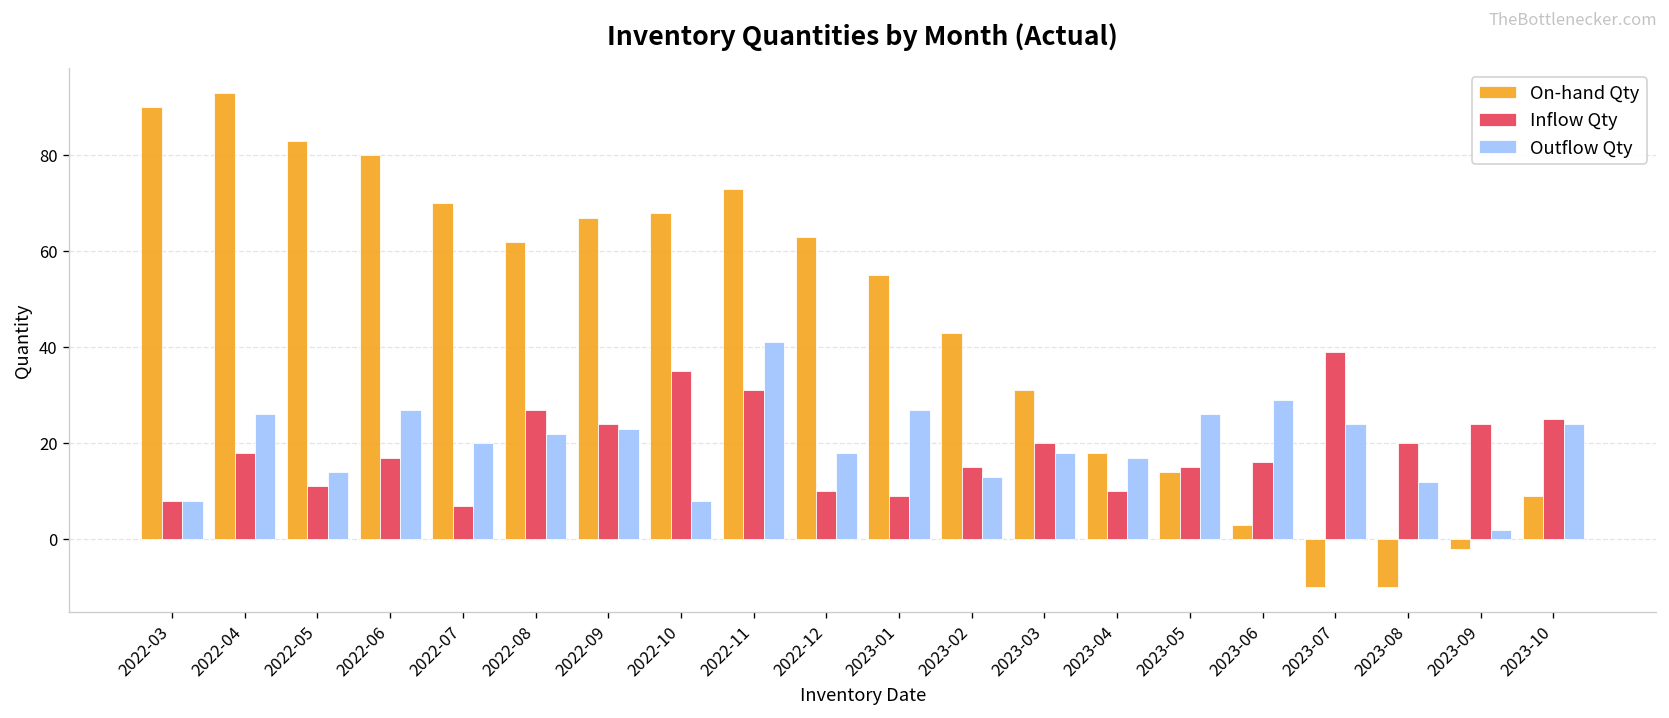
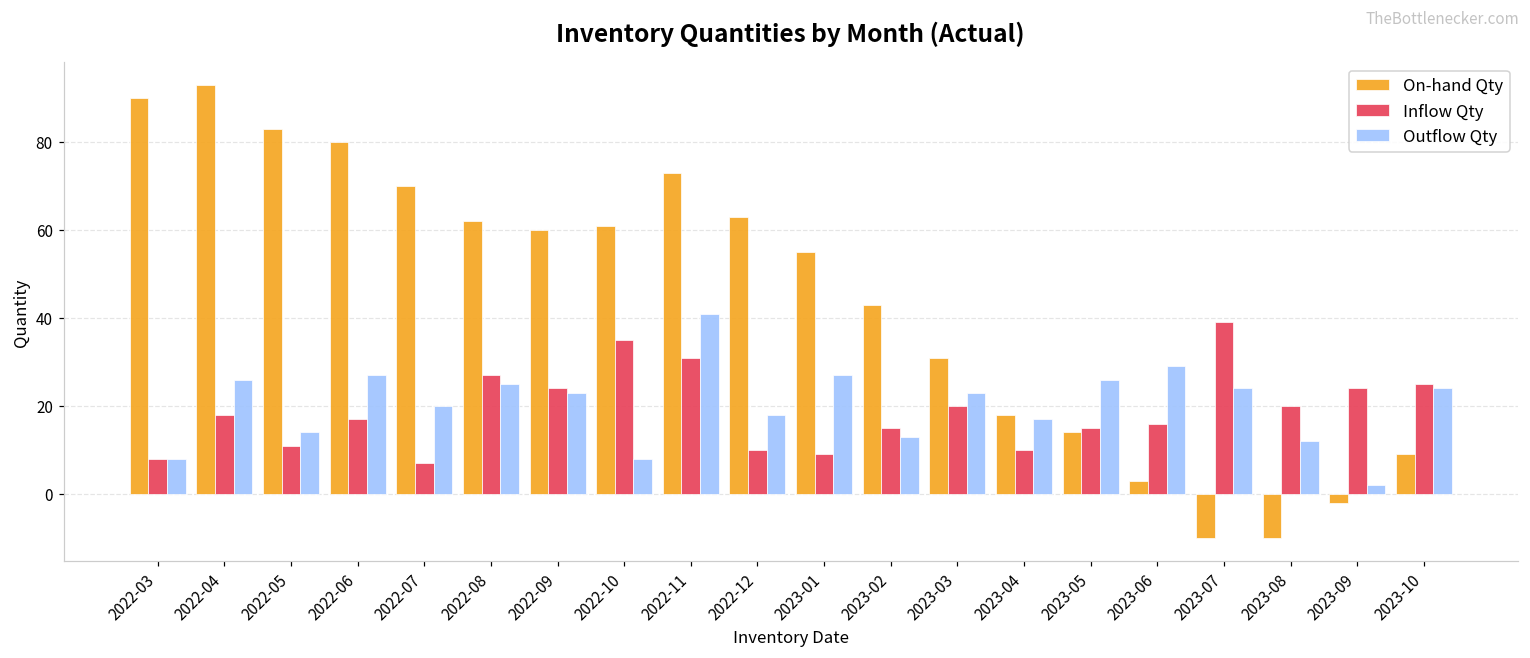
  {
    "On-hand Qty": {
      "2022-03": 90,
      "2022-04": 93,
      "2022-05": 83,
      "2022-06": 80,
      "2022-07": 70,
      "2022-08": 62,
-     "2022-09": 67,
-     "2022-10": 68,
+     "2022-09": 60,
+     "2022-10": 61,
      "2022-11": 73,
      "2022-12": 63,
      "2023-01": 55,
      "2023-02": 43,
      "2023-03": 31,
      "2023-04": 18,
      "2023-05": 14,
      "2023-06": 3,
      "2023-07": -10,
      "2023-08": -10,
      "2023-09": -2,
      "2023-10": 9
    },
    "Inflow Qty": {
      "2022-03": 8,
      "2022-04": 18,
      "2022-05": 11,
      "2022-06": 17,
      "2022-07": 7,
      "2022-08": 27,
      "2022-09": 24,
      "2022-10": 35,
      "2022-11": 31,
      "2022-12": 10,
      "2023-01": 9,
      "2023-02": 15,
      "2023-03": 20,
      "2023-04": 10,
      "2023-05": 15,
      "2023-06": 16,
      "2023-07": 39,
      "2023-08": 20,
      "2023-09": 24,
      "2023-10": 25
    },
    "Outflow Qty": {
      "2022-03": 8,
      "2022-04": 26,
      "2022-05": 14,
      "2022-06": 27,
      "2022-07": 20,
-     "2022-08": 22,
+     "2022-08": 25,
      "2022-09": 23,
      "2022-10": 8,
      "2022-11": 41,
      "2022-12": 18,
      "2023-01": 27,
      "2023-02": 13,
-     "2023-03": 18,
+     "2023-03": 23,
      "2023-04": 17,
      "2023-05": 26,
      "2023-06": 29,
      "2023-07": 24,
      "2023-08": 12,
      "2023-09": 2,
      "2023-10": 24
    }
  }
